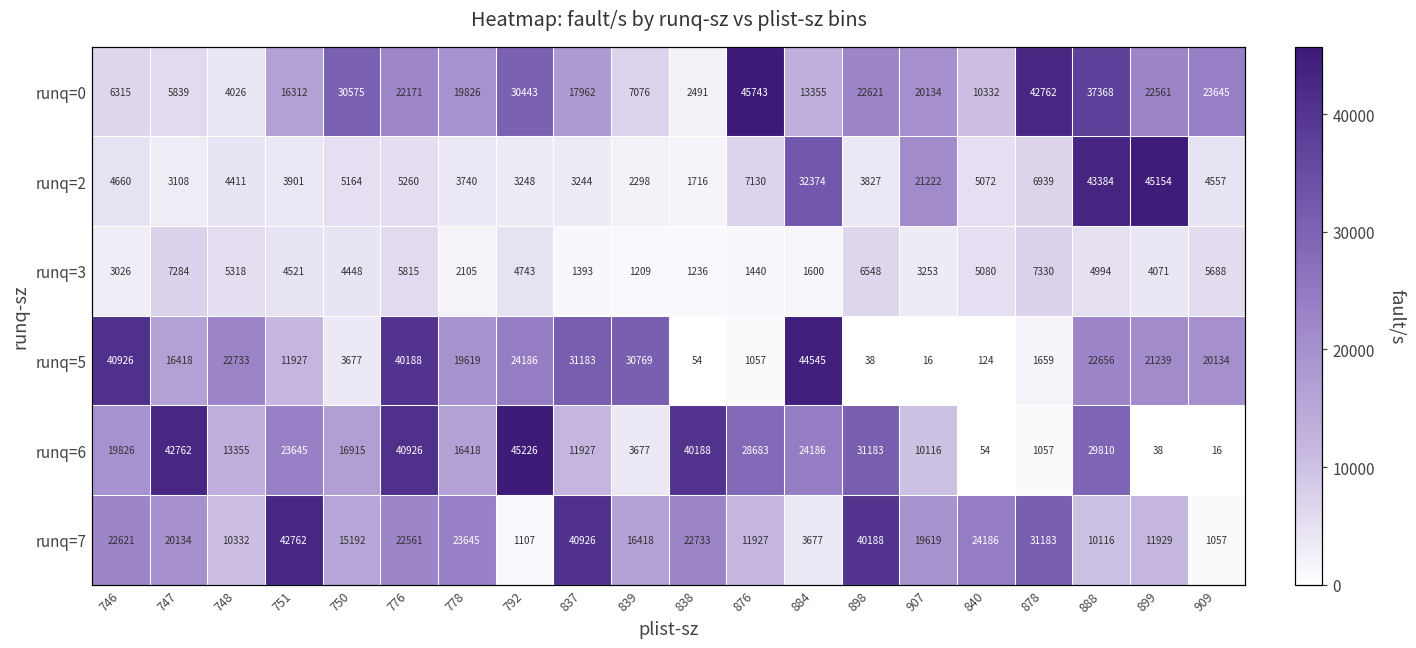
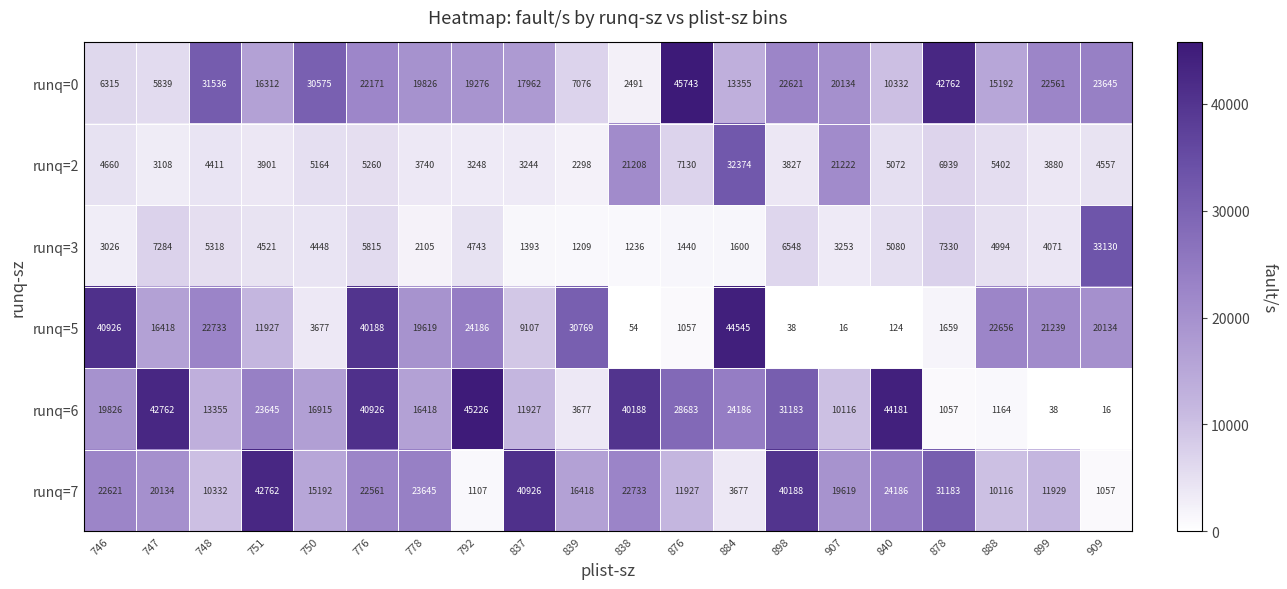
  {
    "runq=0": {
      "746": 6315,
      "747": 5839,
-     "748": 4026,
+     "748": 31536,
      "751": 16312,
      "750": 30575,
      "776": 22171,
      "778": 19826,
-     "792": 30443,
+     "792": 19276,
      "837": 17962,
      "839": 7076,
      "838": 2491,
      "876": 45743,
      "884": 13355,
      "898": 22621,
      "907": 20134,
      "840": 10332,
      "878": 42762,
-     "888": 37368,
+     "888": 15192,
      "899": 22561,
      "909": 23645
    },
    "runq=2": {
      "746": 4660,
      "747": 3108,
      "748": 4411,
      "751": 3901,
      "750": 5164,
      "776": 5260,
      "778": 3740,
      "792": 3248,
      "837": 3244,
      "839": 2298,
-     "838": 1716,
+     "838": 21208,
      "876": 7130,
      "884": 32374,
      "898": 3827,
      "907": 21222,
      "840": 5072,
      "878": 6939,
-     "888": 43384,
-     "899": 45154,
+     "888": 5402,
+     "899": 3880,
      "909": 4557
    },
    "runq=3": {
      "746": 3026,
      "747": 7284,
      "748": 5318,
      "751": 4521,
      "750": 4448,
      "776": 5815,
      "778": 2105,
      "792": 4743,
      "837": 1393,
      "839": 1209,
      "838": 1236,
      "876": 1440,
      "884": 1600,
      "898": 6548,
      "907": 3253,
      "840": 5080,
      "878": 7330,
      "888": 4994,
      "899": 4071,
-     "909": 5688
+     "909": 33130
    },
    "runq=5": {
      "746": 40926,
      "747": 16418,
      "748": 22733,
      "751": 11927,
      "750": 3677,
      "776": 40188,
      "778": 19619,
      "792": 24186,
-     "837": 31183,
+     "837": 9107,
      "839": 30769,
      "838": 54,
      "876": 1057,
      "884": 44545,
      "898": 38,
      "907": 16,
      "840": 124,
      "878": 1659,
      "888": 22656,
      "899": 21239,
      "909": 20134
    },
    "runq=6": {
      "746": 19826,
      "747": 42762,
      "748": 13355,
      "751": 23645,
      "750": 16915,
      "776": 40926,
      "778": 16418,
      "792": 45226,
      "837": 11927,
      "839": 3677,
      "838": 40188,
      "876": 28683,
      "884": 24186,
      "898": 31183,
      "907": 10116,
-     "840": 54,
+     "840": 44181,
      "878": 1057,
-     "888": 29810,
+     "888": 1164,
      "899": 38,
      "909": 16
    },
    "runq=7": {
      "746": 22621,
      "747": 20134,
      "748": 10332,
      "751": 42762,
      "750": 15192,
      "776": 22561,
      "778": 23645,
      "792": 1107,
      "837": 40926,
      "839": 16418,
      "838": 22733,
      "876": 11927,
      "884": 3677,
      "898": 40188,
      "907": 19619,
      "840": 24186,
      "878": 31183,
      "888": 10116,
      "899": 11929,
      "909": 1057
    }
  }
